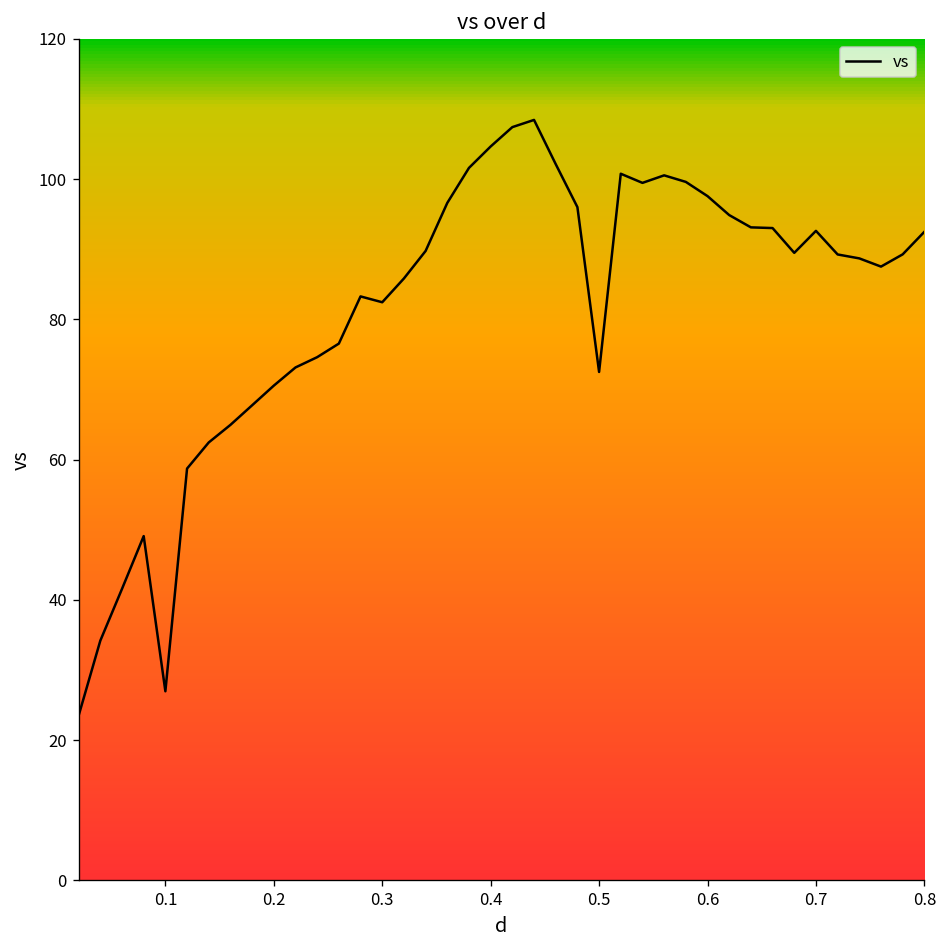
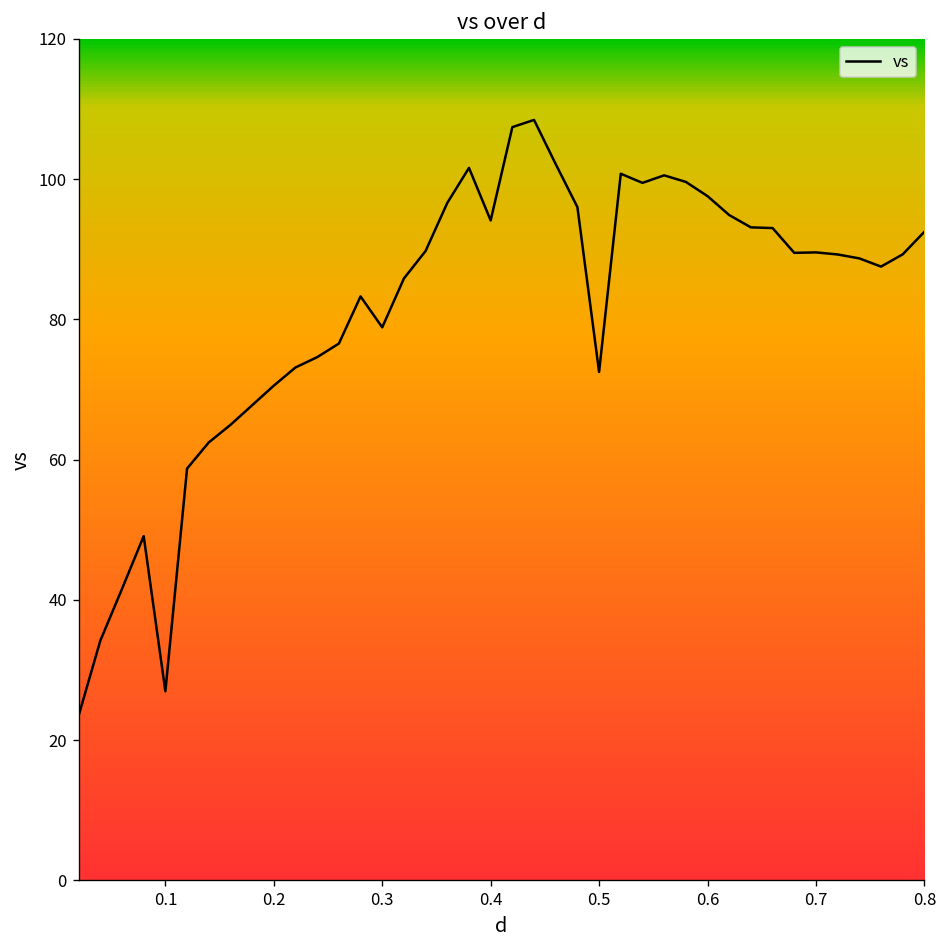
  {
    "0.1": 27,
    "0.2": 71,
-   "0.3": 82,
-   "0.4": 105,
+   "0.3": 79,
+   "0.4": 94,
    "0.5": 73,
    "0.6": 98,
-   "0.7": 93,
+   "0.7": 90,
    "0.8": 92
  }
